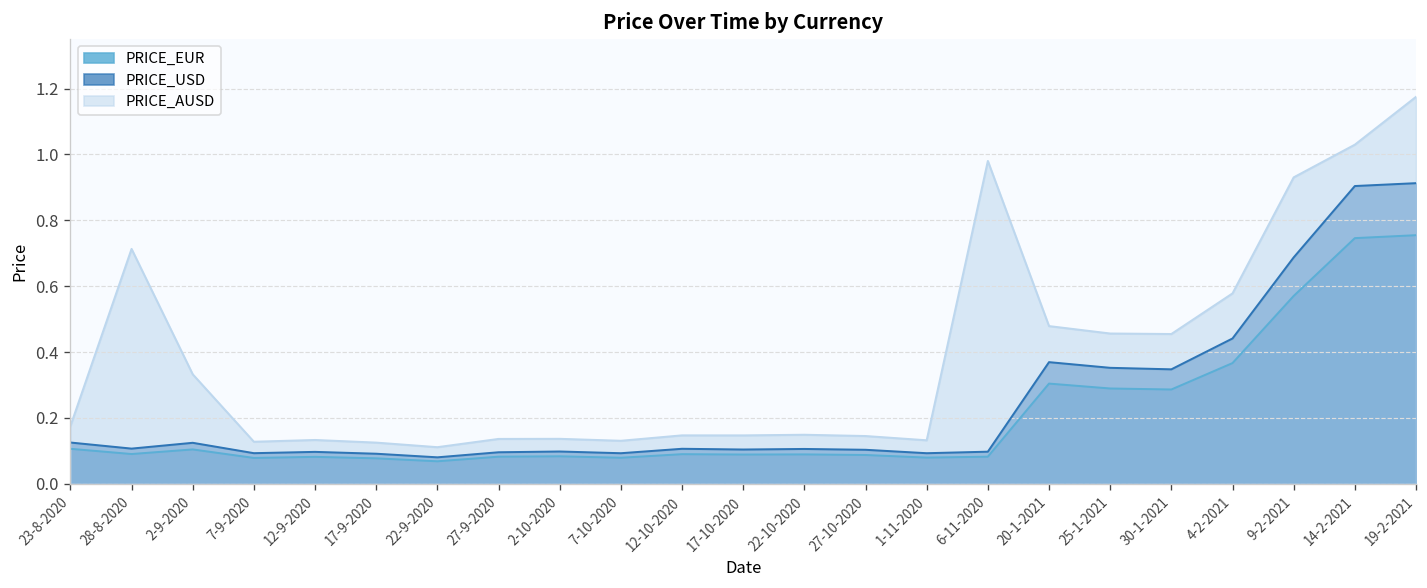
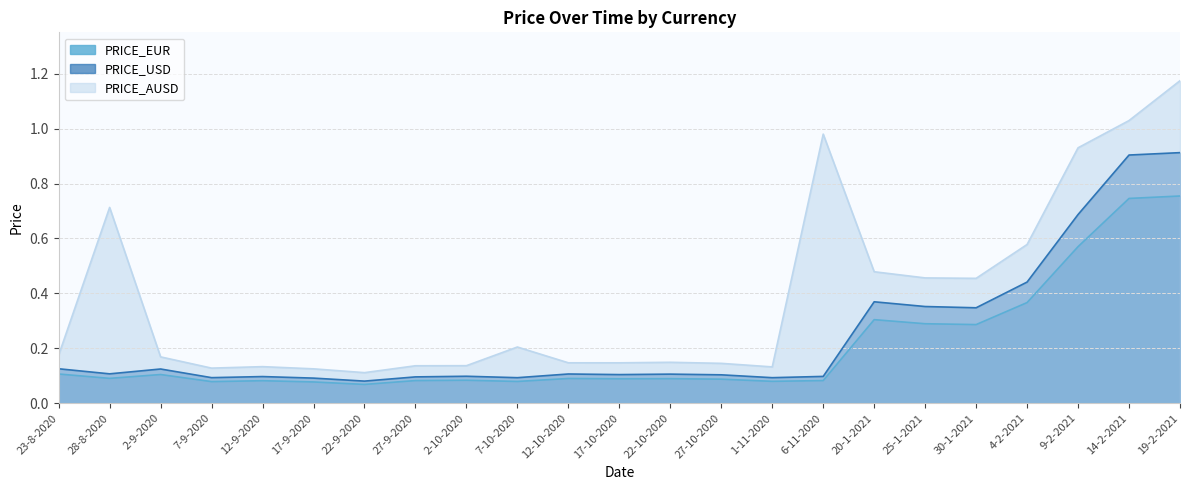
  {
    "PRICE_AUSD": {
      "23-8-2020": 0.18,
      "28-8-2020": 0.71,
-     "2-9-2020": 0.33,
+     "2-9-2020": 0.17,
      "7-9-2020": 0.13,
      "12-9-2020": 0.13,
      "17-9-2020": 0.13,
      "22-9-2020": 0.11,
      "27-9-2020": 0.14,
      "2-10-2020": 0.14,
-     "7-10-2020": 0.13,
+     "7-10-2020": 0.20,
      "12-10-2020": 0.15,
      "17-10-2020": 0.15,
      "22-10-2020": 0.15,
      "27-10-2020": 0.15,
      "1-11-2020": 0.13,
      "6-11-2020": 0.98,
      "20-1-2021": 0.48,
      "25-1-2021": 0.46,
      "30-1-2021": 0.45,
      "4-2-2021": 0.58,
      "9-2-2021": 0.93,
      "14-2-2021": 1.03,
      "19-2-2021": 1.17
    }
  }
